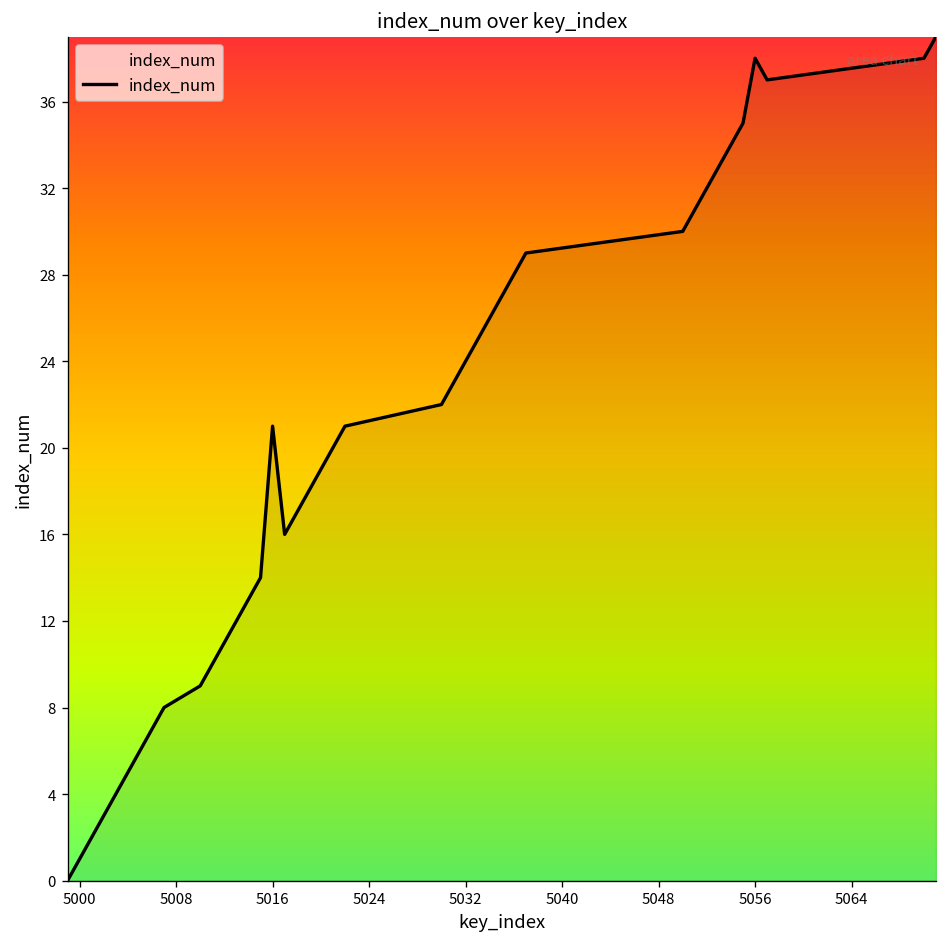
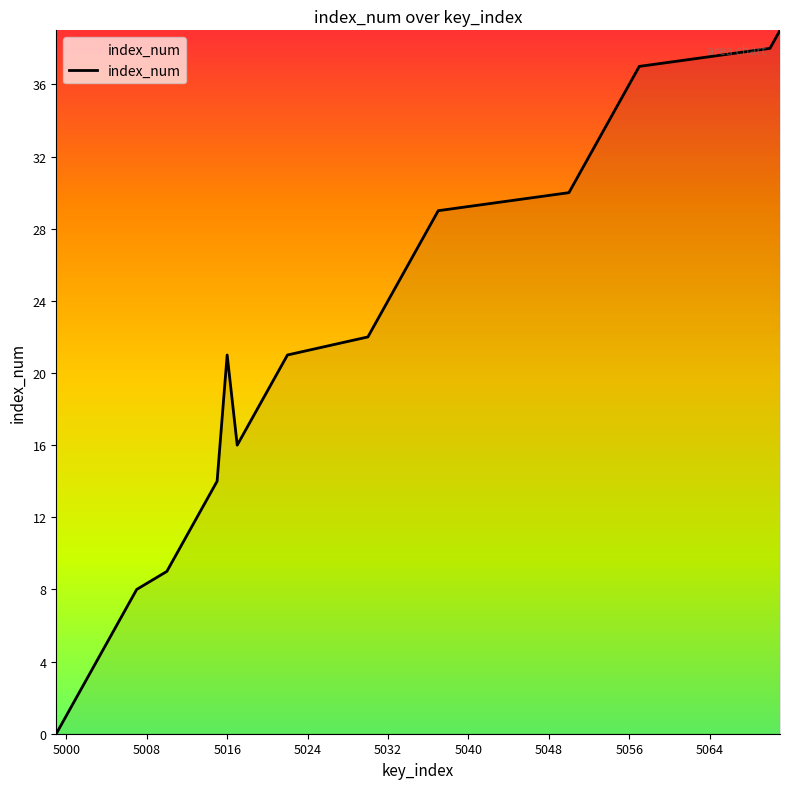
  {
    "5000": 1,
    "5016": 21,
    "5032": 24,
-   "5056": 38
+   "5056": 36
  }
